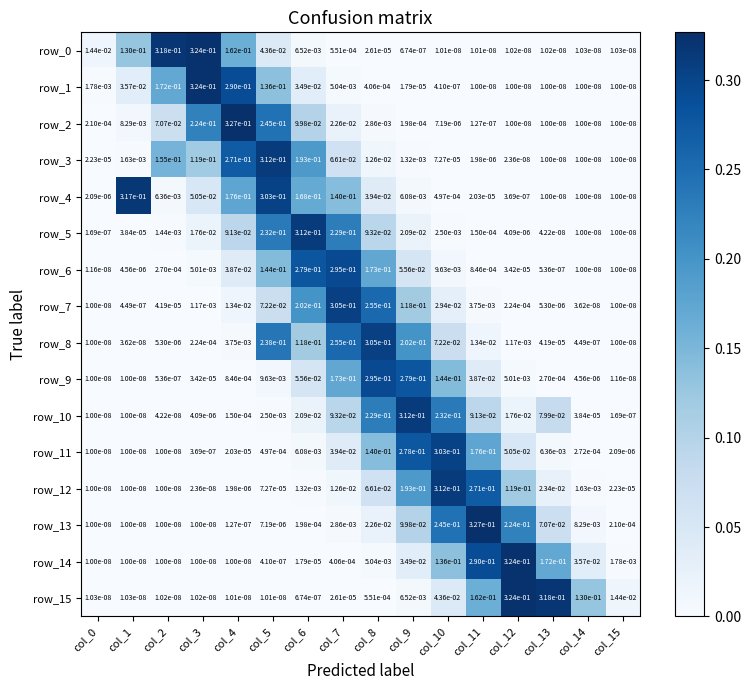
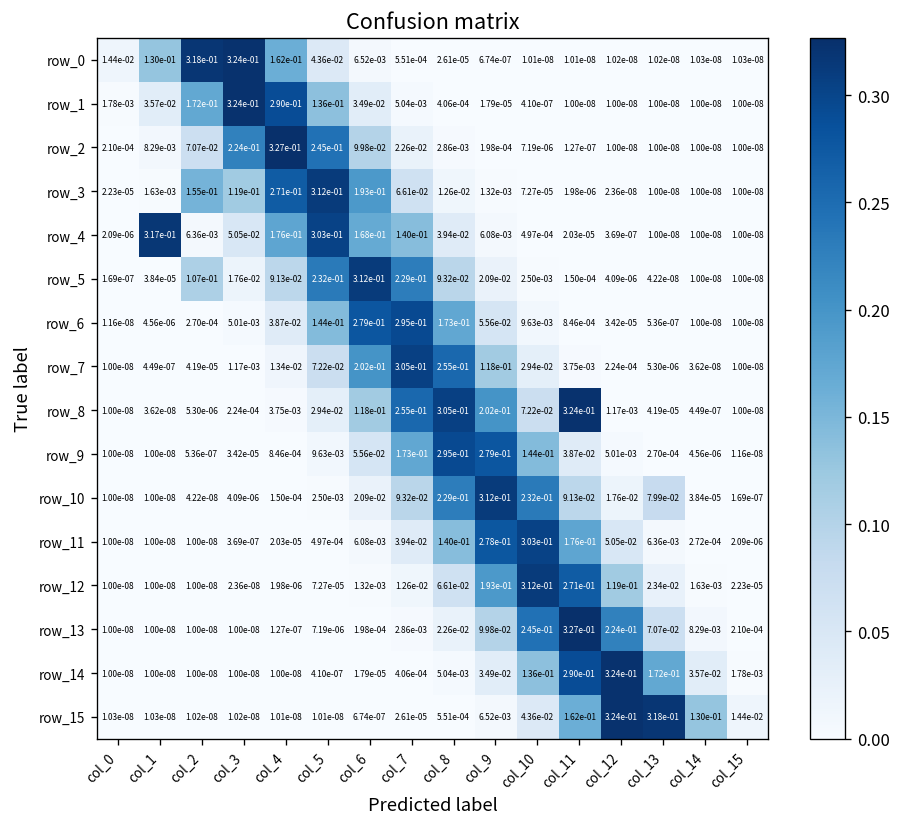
  {
    "row_5": {
      "col_0": "1.69e-07",
      "col_1": "3.84e-05",
-     "col_2": "1.44e-03",
+     "col_2": "1.07e-01",
      "col_3": "1.76e-02",
      "col_4": "9.13e-02",
      "col_5": "2.32e-01",
      "col_6": "3.12e-01",
      "col_7": "2.29e-01",
      "col_8": "9.32e-02",
      "col_9": "2.09e-02",
      "col_10": "2.50e-03",
      "col_11": "1.50e-04",
      "col_12": "4.09e-06",
      "col_13": "4.22e-08",
      "col_14": "1.00e-08",
      "col_15": "1.00e-08"
    },
    "row_8": {
      "col_0": "1.00e-08",
      "col_1": "3.62e-08",
      "col_2": "5.30e-06",
      "col_3": "2.24e-04",
      "col_4": "3.75e-03",
-     "col_5": "2.38e-01",
+     "col_5": "2.94e-02",
      "col_6": "1.18e-01",
      "col_7": "2.55e-01",
      "col_8": "3.05e-01",
      "col_9": "2.02e-01",
      "col_10": "7.22e-02",
-     "col_11": "1.34e-02",
+     "col_11": "3.24e-01",
      "col_12": "1.17e-03",
      "col_13": "4.19e-05",
      "col_14": "4.49e-07",
      "col_15": "1.00e-08"
    }
  }
